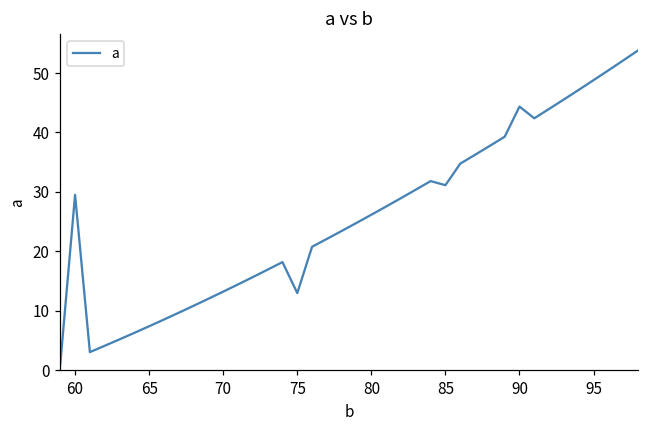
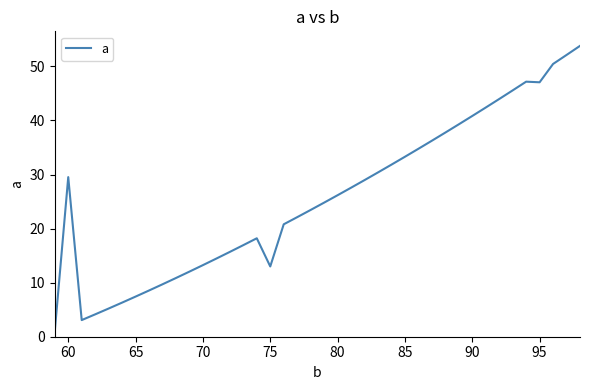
  {
    "60": 30,
    "65": 7,
    "70": 13,
    "75": 13,
    "80": 26,
-   "85": 31,
-   "90": 44,
-   "95": 49
+   "85": 33,
+   "90": 41,
+   "95": 47
  }
